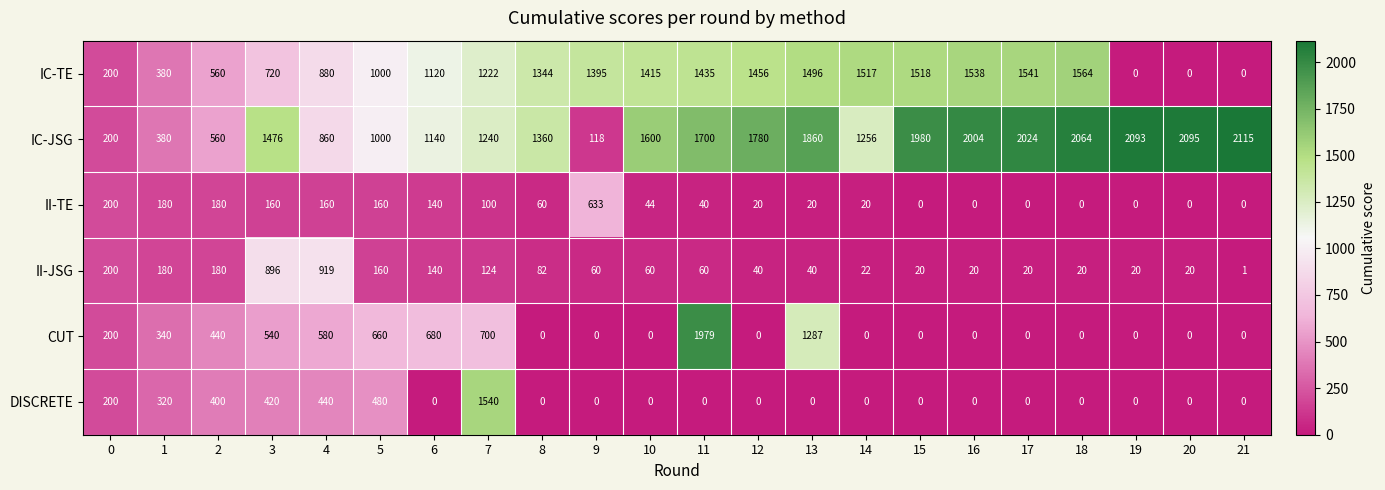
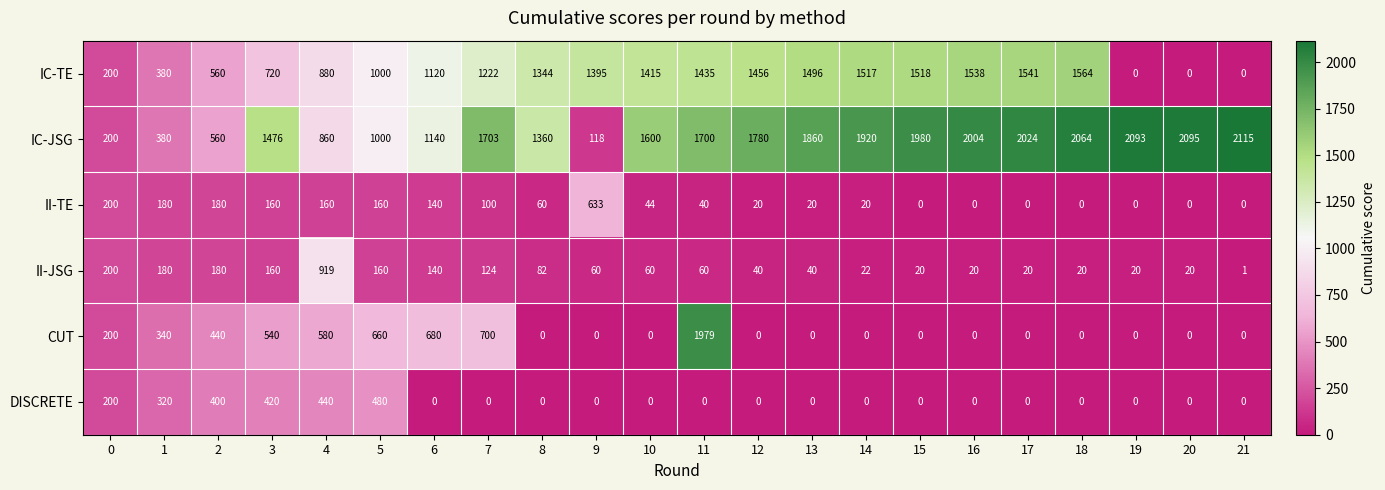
  {
    "IC-TE": {
      "0": 200,
      "1": 380,
      "2": 560,
      "3": 720,
      "4": 880,
      "5": 1000,
      "6": 1120,
      "7": 1222,
      "8": 1344,
      "9": 1395,
      "10": 1415,
      "11": 1435,
      "12": 1456,
      "13": 1496,
      "14": 1517,
      "15": 1518,
      "16": 1538,
      "17": 1541,
      "18": 1564,
      "19": 0,
      "20": 0,
      "21": 0
    },
    "IC-JSG": {
      "0": 200,
      "1": 380,
      "2": 560,
      "3": 1476,
      "4": 860,
      "5": 1000,
      "6": 1140,
-     "7": 1240,
+     "7": 1703,
      "8": 1360,
      "9": 118,
      "10": 1600,
      "11": 1700,
      "12": 1780,
      "13": 1860,
-     "14": 1256,
+     "14": 1920,
      "15": 1980,
      "16": 2004,
      "17": 2024,
      "18": 2064,
      "19": 2093,
      "20": 2095,
      "21": 2115
    },
    "II-TE": {
      "0": 200,
      "1": 180,
      "2": 180,
      "3": 160,
      "4": 160,
      "5": 160,
      "6": 140,
      "7": 100,
      "8": 60,
      "9": 633,
      "10": 44,
      "11": 40,
      "12": 20,
      "13": 20,
      "14": 20,
      "15": 0,
      "16": 0,
      "17": 0,
      "18": 0,
      "19": 0,
      "20": 0,
      "21": 0
    },
    "II-JSG": {
      "0": 200,
      "1": 180,
      "2": 180,
-     "3": 896,
+     "3": 160,
      "4": 919,
      "5": 160,
      "6": 140,
      "7": 124,
      "8": 82,
      "9": 60,
      "10": 60,
      "11": 60,
      "12": 40,
      "13": 40,
      "14": 22,
      "15": 20,
      "16": 20,
      "17": 20,
      "18": 20,
      "19": 20,
      "20": 20,
      "21": 1
    },
    "CUT": {
      "0": 200,
      "1": 340,
      "2": 440,
      "3": 540,
      "4": 580,
      "5": 660,
      "6": 680,
      "7": 700,
      "8": 0,
      "9": 0,
      "10": 0,
      "11": 1979,
      "12": 0,
-     "13": 1287,
+     "13": 0,
      "14": 0,
      "15": 0,
      "16": 0,
      "17": 0,
      "18": 0,
      "19": 0,
      "20": 0,
      "21": 0
    },
    "DISCRETE": {
      "0": 200,
      "1": 320,
      "2": 400,
      "3": 420,
      "4": 440,
      "5": 480,
      "6": 0,
-     "7": 1540,
+     "7": 0,
      "8": 0,
      "9": 0,
      "10": 0,
      "11": 0,
      "12": 0,
      "13": 0,
      "14": 0,
      "15": 0,
      "16": 0,
      "17": 0,
      "18": 0,
      "19": 0,
      "20": 0,
      "21": 0
    }
  }
